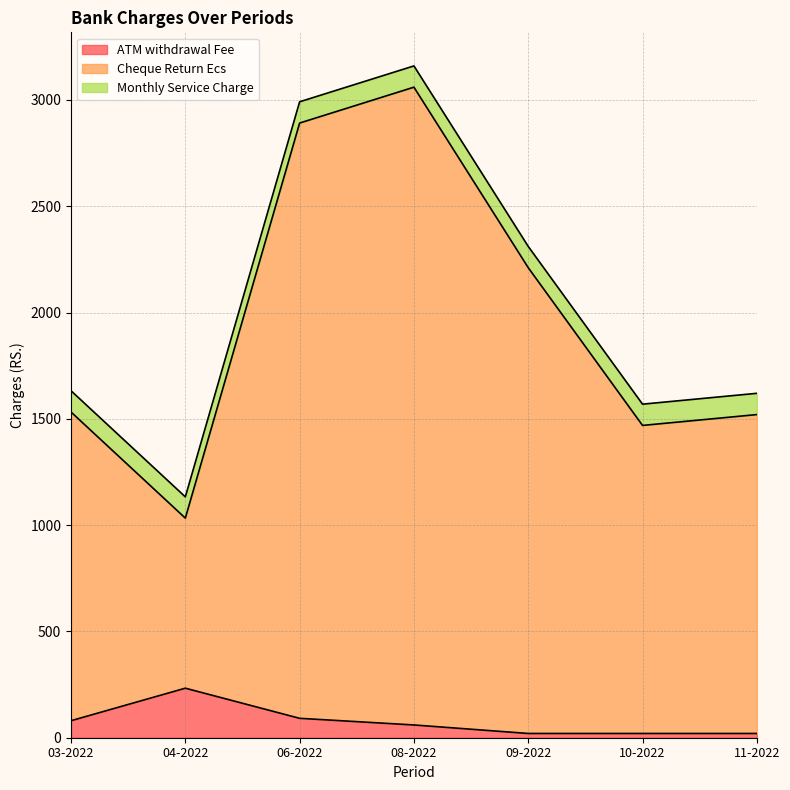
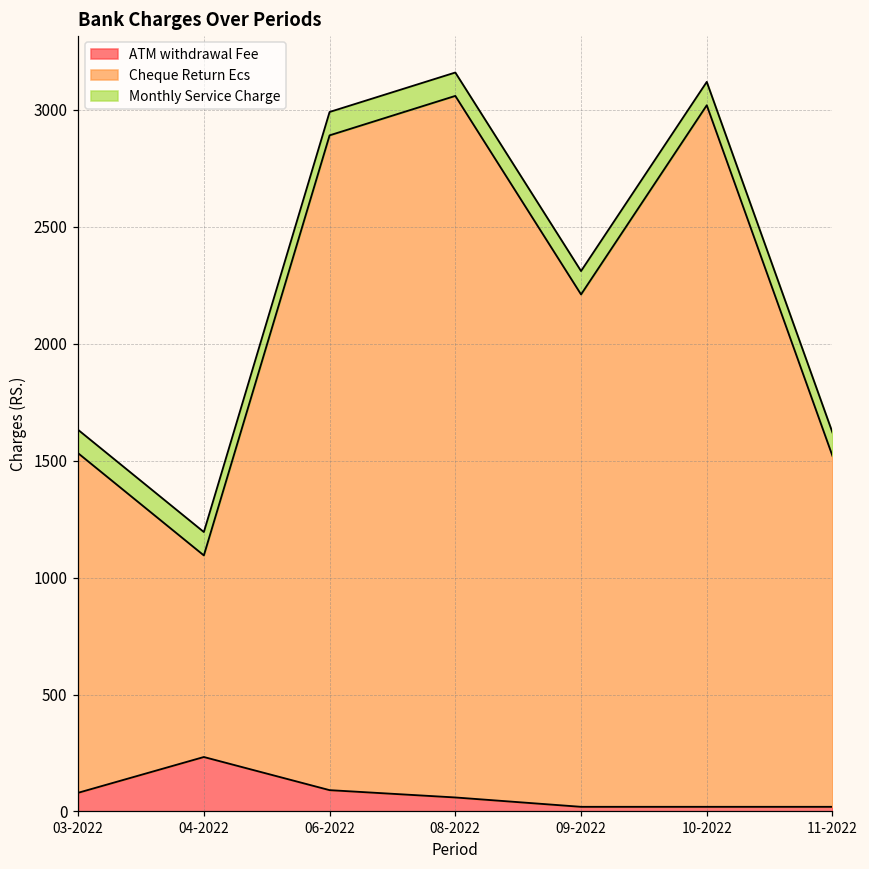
  {
    "ATM withdrawal Fee": {
      "03-2022": 80,
      "04-2022": 230,
      "06-2022": 90,
      "08-2022": 60,
      "09-2022": 20,
      "10-2022": 20,
      "11-2022": 20
    },
    "Cheque Return Ecs": {
      "03-2022": 1450,
-     "04-2022": 800,
+     "04-2022": 860,
      "06-2022": 2800,
      "08-2022": 3000,
      "09-2022": 2190,
-     "10-2022": 1450,
+     "10-2022": 3000,
      "11-2022": 1500
    },
    "Monthly Service Charge": {
      "03-2022": 100,
      "04-2022": 100,
      "06-2022": 100,
      "08-2022": 100,
      "09-2022": 100,
      "10-2022": 100,
      "11-2022": 100
    }
  }
